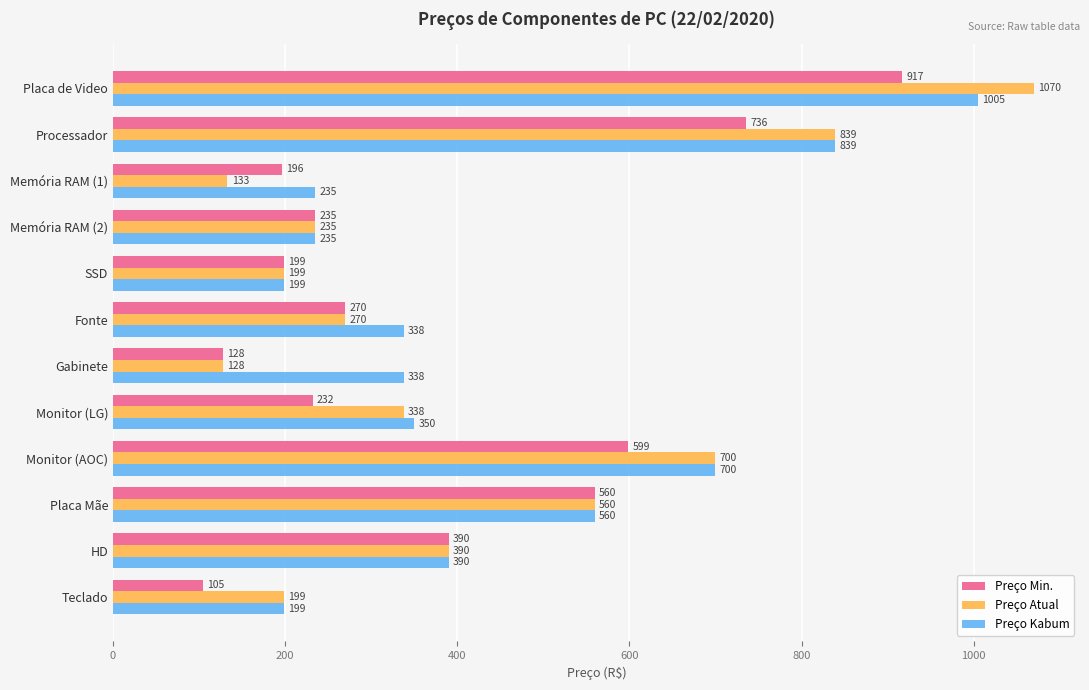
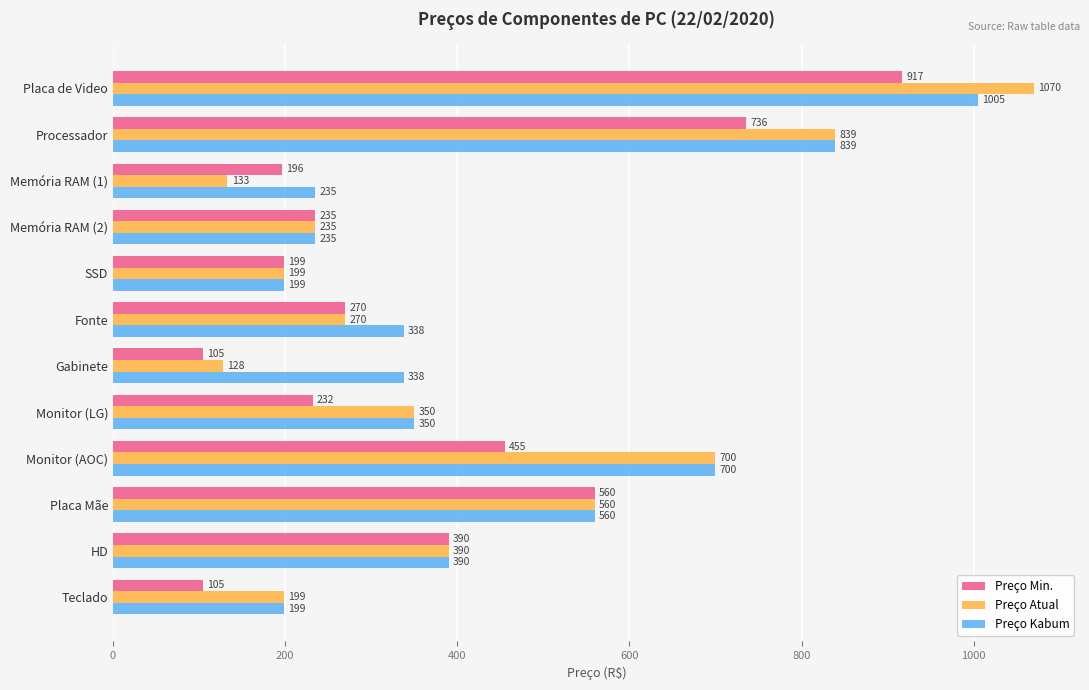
  {
    "Preço Min.": {
      "Placa de Video": 917,
      "Processador": 736,
      "Memória RAM (1)": 196,
      "Memória RAM (2)": 235,
      "SSD": 199,
      "Fonte": 270,
-     "Gabinete": 128,
+     "Gabinete": 105,
      "Monitor (LG)": 232,
-     "Monitor (AOC)": 599,
+     "Monitor (AOC)": 455,
      "Placa Mãe": 560,
      "HD": 390,
      "Teclado": 105
    },
    "Preço Atual": {
      "Placa de Video": 1070,
      "Processador": 839,
      "Memória RAM (1)": 133,
      "Memória RAM (2)": 235,
      "SSD": 199,
      "Fonte": 270,
      "Gabinete": 128,
-     "Monitor (LG)": 338,
+     "Monitor (LG)": 350,
      "Monitor (AOC)": 700,
      "Placa Mãe": 560,
      "HD": 390,
      "Teclado": 199
    },
    "Preço Kabum": {
      "Placa de Video": 1005,
      "Processador": 839,
      "Memória RAM (1)": 235,
      "Memória RAM (2)": 235,
      "SSD": 199,
      "Fonte": 338,
      "Gabinete": 338,
      "Monitor (LG)": 350,
      "Monitor (AOC)": 700,
      "Placa Mãe": 560,
      "HD": 390,
      "Teclado": 199
    }
  }
